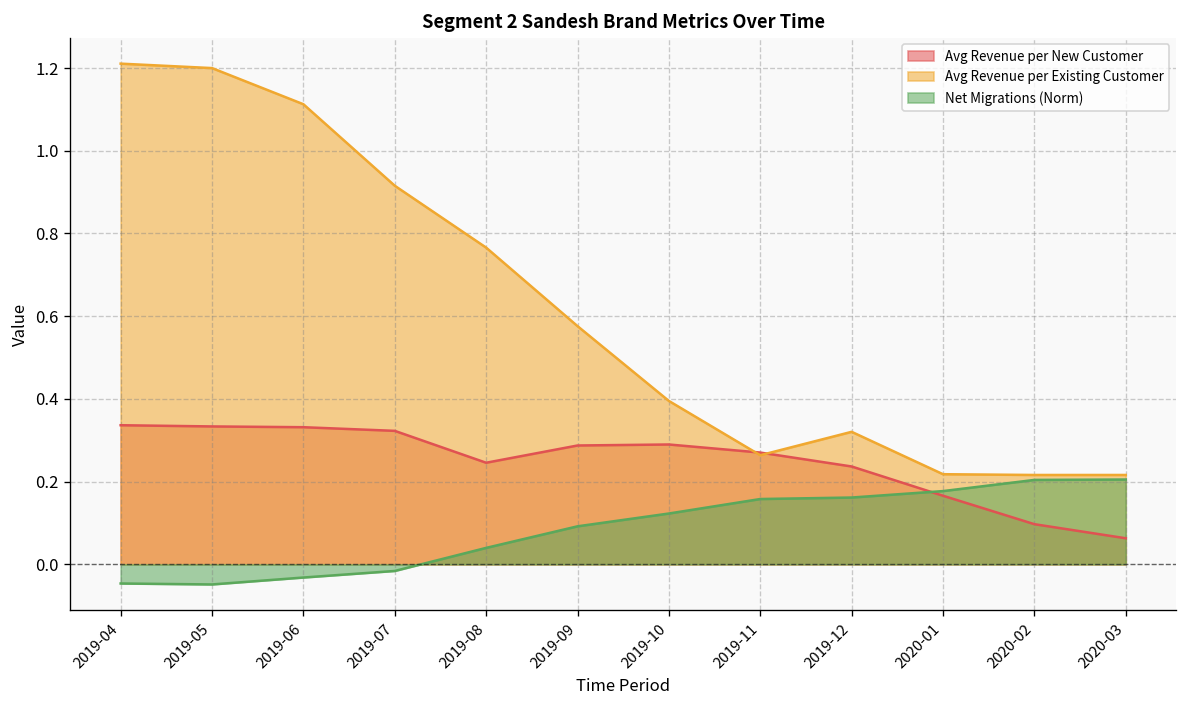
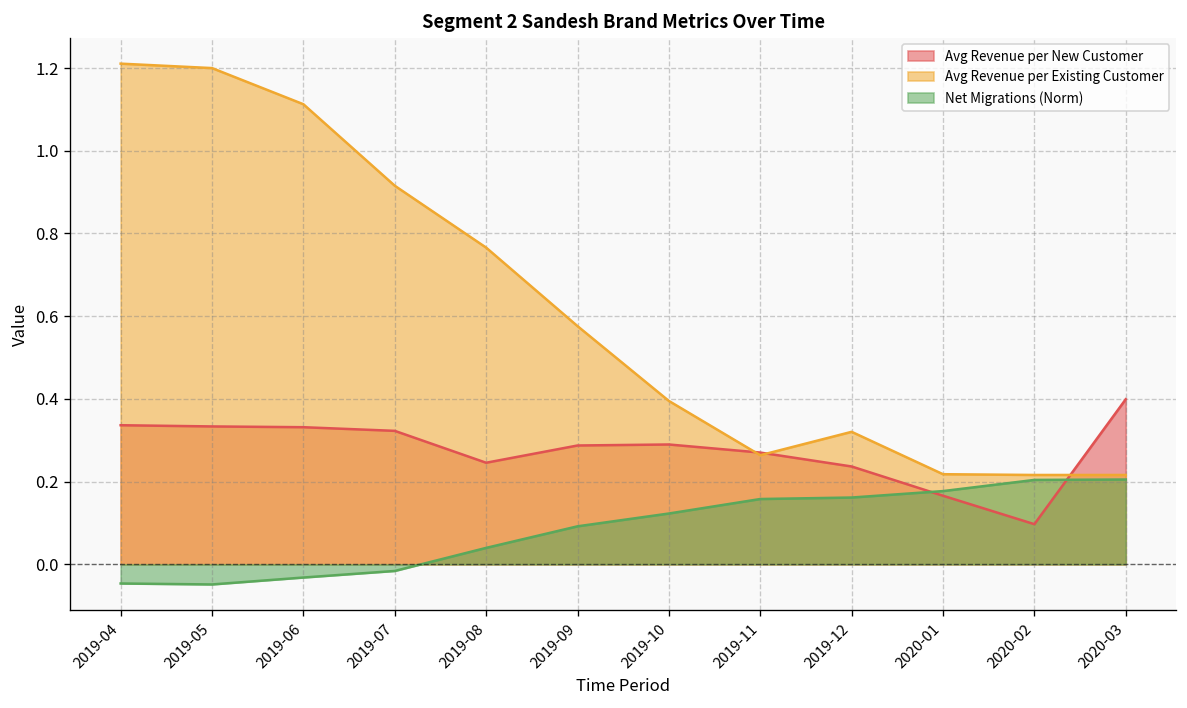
  {
    "Avg Revenue per New Customer": {
      "2019-04": 0.34,
      "2019-05": 0.33,
      "2019-06": 0.33,
      "2019-07": 0.32,
      "2019-08": 0.25,
      "2019-09": 0.29,
      "2019-10": 0.29,
      "2019-12": 0.24,
      "2020-01": 0.17,
      "2020-02": 0.10,
-     "2020-03": 0.06
+     "2020-03": 0.40
    },
    "Avg Revenue per Existing Customer": {
      "2019-04": 1.21,
      "2019-05": 1.20,
      "2019-06": 1.11,
      "2019-07": 0.92,
      "2019-08": 0.77,
      "2019-09": 0.58,
      "2019-10": 0.40,
      "2019-12": 0.32,
      "2020-01": 0.22,
      "2020-02": 0.22,
      "2020-03": 0.22
    }
  }
